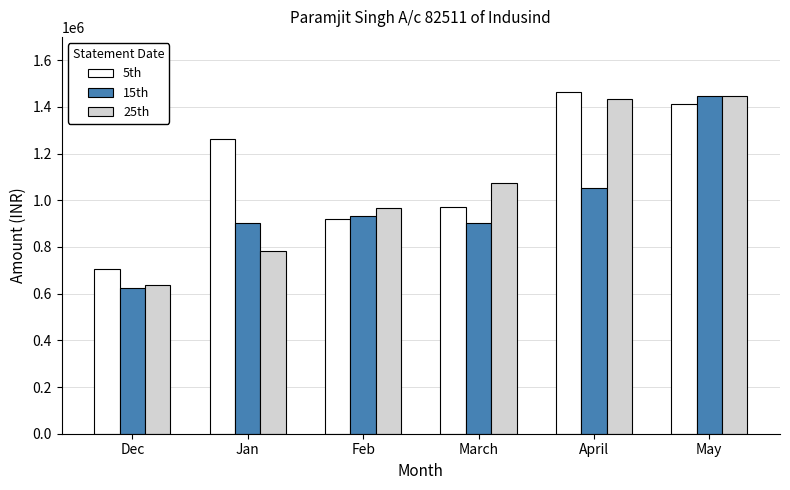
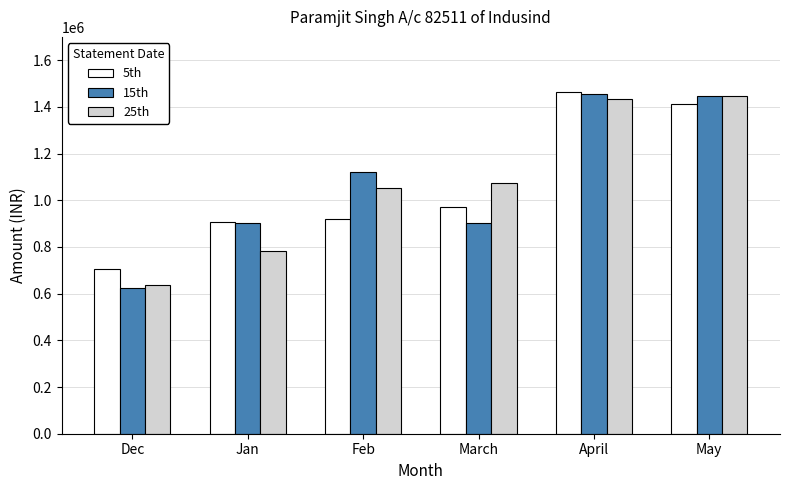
  {
    "5th": {
      "Dec": 710000,
-     "Jan": 1260000,
+     "Jan": 900000,
      "Feb": 920000,
      "March": 970000,
      "April": 1460000,
      "May": 1410000
    },
    "15th": {
      "Dec": 620000,
      "Jan": 900000,
-     "Feb": 930000,
+     "Feb": 1120000,
      "March": 900000,
-     "April": 1050000,
+     "April": 1450000,
      "May": 1450000
    },
    "25th": {
      "Dec": 640000,
      "Jan": 780000,
-     "Feb": 970000,
+     "Feb": 1050000,
      "March": 1070000,
      "April": 1430000,
      "May": 1450000
    }
  }
